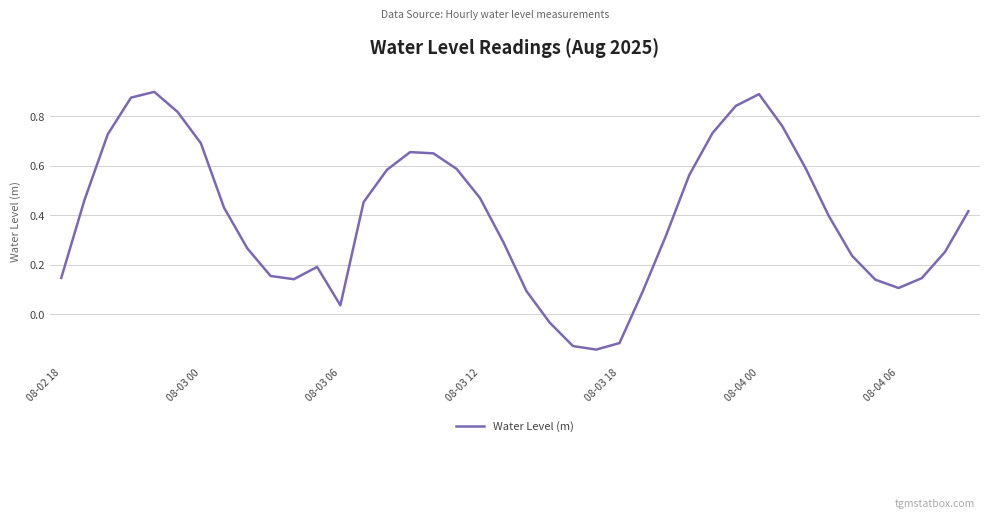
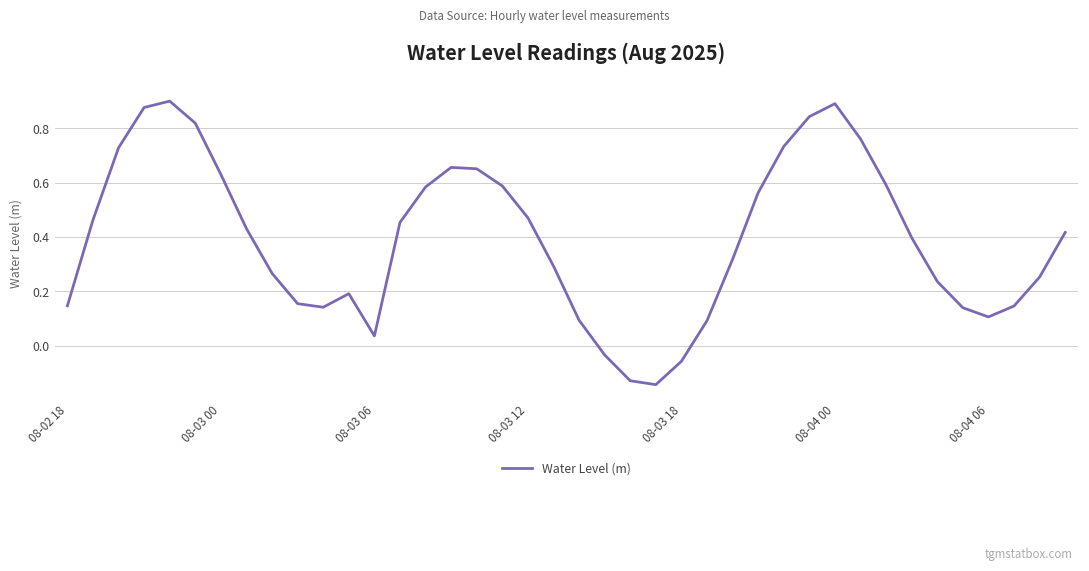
  {
    "08-02 18": 0.15,
-   "08-03 00": 0.69,
+   "08-03 00": 0.63,
    "08-03 06": 0.04,
    "08-03 12": 0.47,
-   "08-03 18": -0.12,
+   "08-03 18": -0.06,
    "08-04 00": 0.89,
    "08-04 06": 0.11
  }
